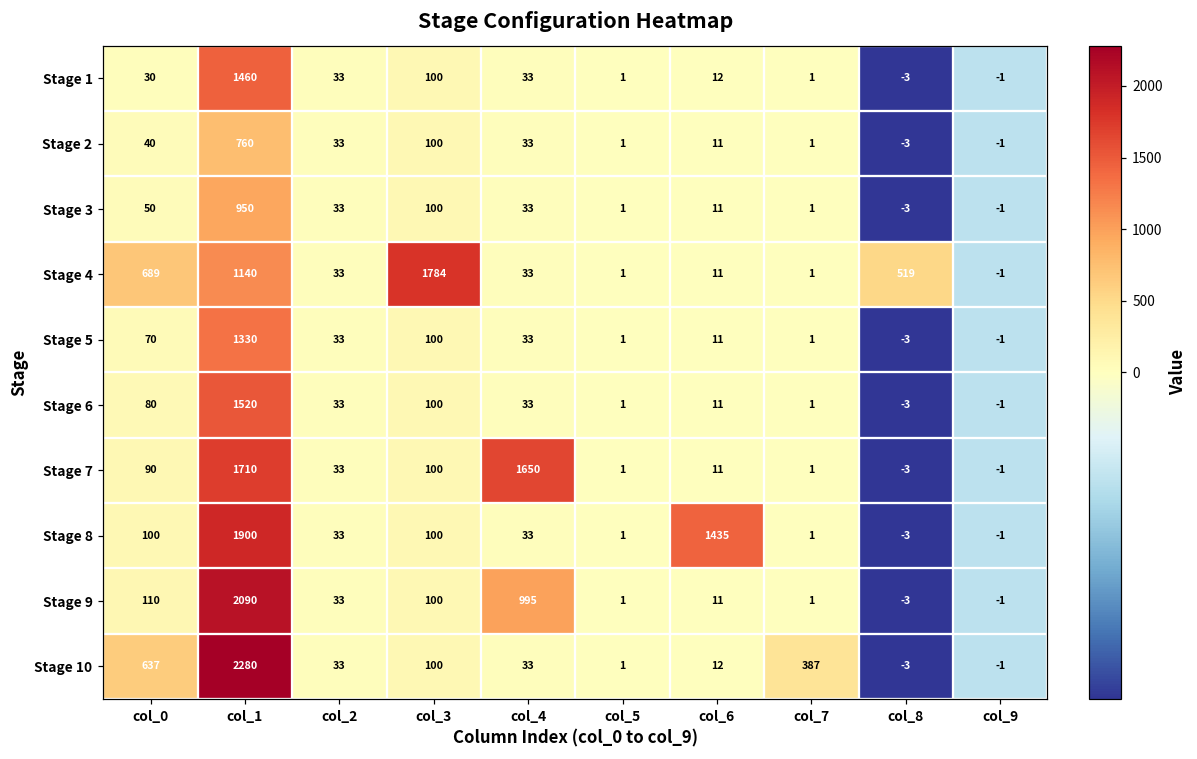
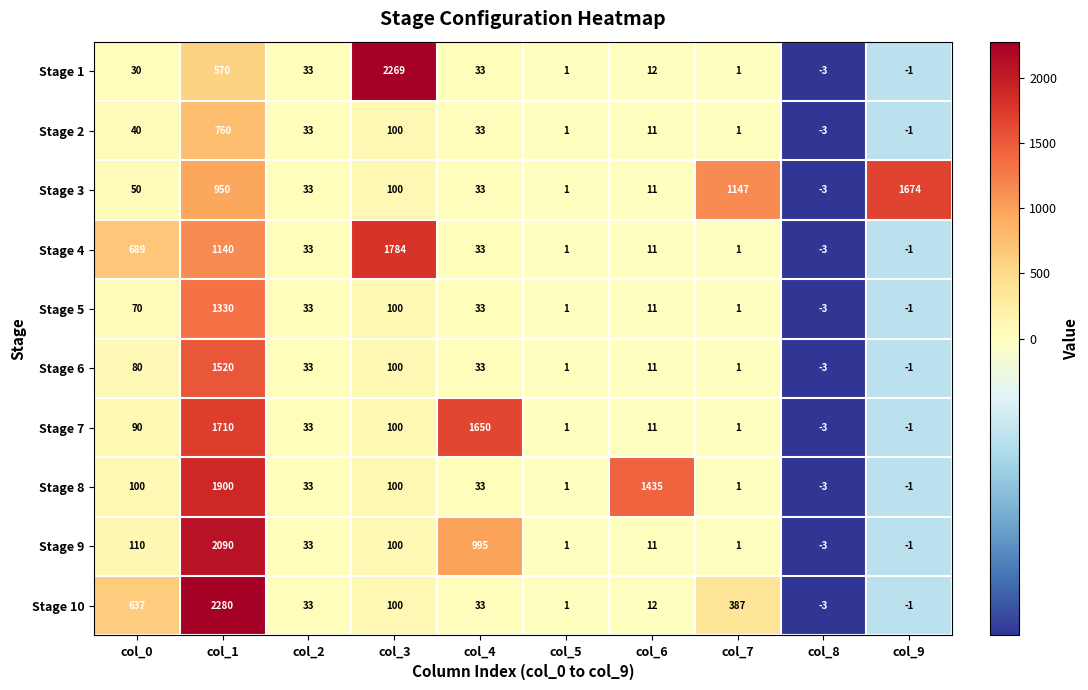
  {
    "Stage 1": {
      "col_0": 30,
-     "col_1": 1460,
+     "col_1": 570,
      "col_2": 33,
-     "col_3": 100,
+     "col_3": 2269,
      "col_4": 33,
      "col_5": 1,
      "col_6": 12,
      "col_7": 1,
      "col_8": -3,
      "col_9": -1
    },
    "Stage 2": {
      "col_0": 40,
      "col_1": 760,
      "col_2": 33,
      "col_3": 100,
      "col_4": 33,
      "col_5": 1,
      "col_6": 11,
      "col_7": 1,
      "col_8": -3,
      "col_9": -1
    },
    "Stage 3": {
      "col_0": 50,
      "col_1": 950,
      "col_2": 33,
      "col_3": 100,
      "col_4": 33,
      "col_5": 1,
      "col_6": 11,
-     "col_7": 1,
+     "col_7": 1147,
      "col_8": -3,
-     "col_9": -1
+     "col_9": 1674
    },
    "Stage 4": {
      "col_0": 689,
      "col_1": 1140,
      "col_2": 33,
      "col_3": 1784,
      "col_4": 33,
      "col_5": 1,
      "col_6": 11,
      "col_7": 1,
-     "col_8": 519,
+     "col_8": -3,
      "col_9": -1
    },
    "Stage 5": {
      "col_0": 70,
      "col_1": 1330,
      "col_2": 33,
      "col_3": 100,
      "col_4": 33,
      "col_5": 1,
      "col_6": 11,
      "col_7": 1,
      "col_8": -3,
      "col_9": -1
    },
    "Stage 6": {
      "col_0": 80,
      "col_1": 1520,
      "col_2": 33,
      "col_3": 100,
      "col_4": 33,
      "col_5": 1,
      "col_6": 11,
      "col_7": 1,
      "col_8": -3,
      "col_9": -1
    },
    "Stage 7": {
      "col_0": 90,
      "col_1": 1710,
      "col_2": 33,
      "col_3": 100,
      "col_4": 1650,
      "col_5": 1,
      "col_6": 11,
      "col_7": 1,
      "col_8": -3,
      "col_9": -1
    },
    "Stage 8": {
      "col_0": 100,
      "col_1": 1900,
      "col_2": 33,
      "col_3": 100,
      "col_4": 33,
      "col_5": 1,
      "col_6": 1435,
      "col_7": 1,
      "col_8": -3,
      "col_9": -1
    },
    "Stage 9": {
      "col_0": 110,
      "col_1": 2090,
      "col_2": 33,
      "col_3": 100,
      "col_4": 995,
      "col_5": 1,
      "col_6": 11,
      "col_7": 1,
      "col_8": -3,
      "col_9": -1
    },
    "Stage 10": {
      "col_0": 637,
      "col_1": 2280,
      "col_2": 33,
      "col_3": 100,
      "col_4": 33,
      "col_5": 1,
      "col_6": 12,
      "col_7": 387,
      "col_8": -3,
      "col_9": -1
    }
  }
